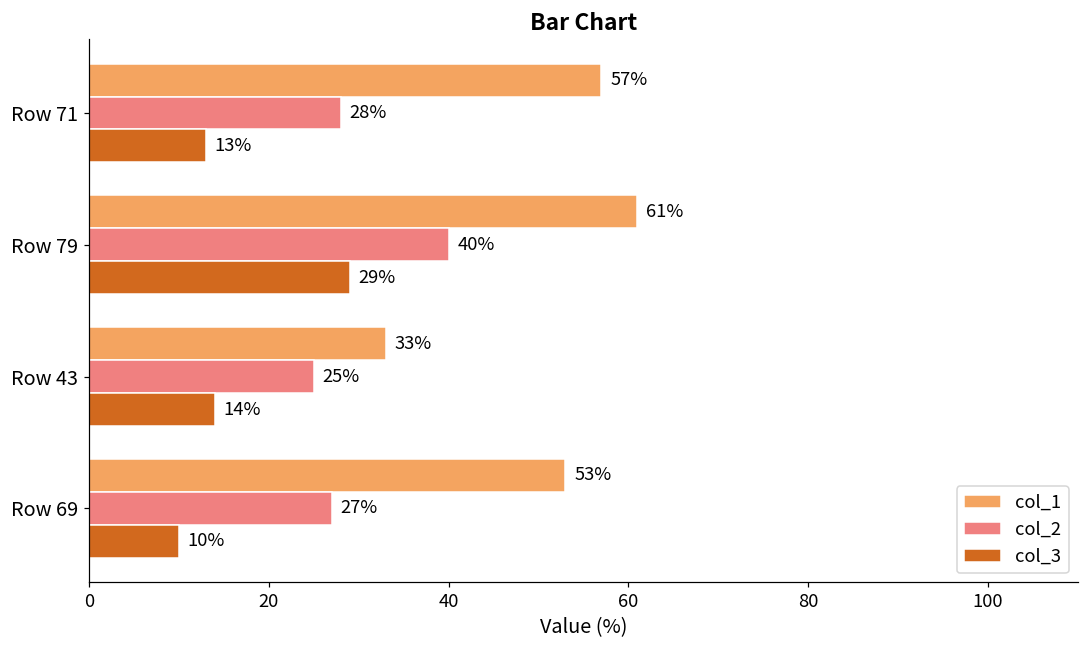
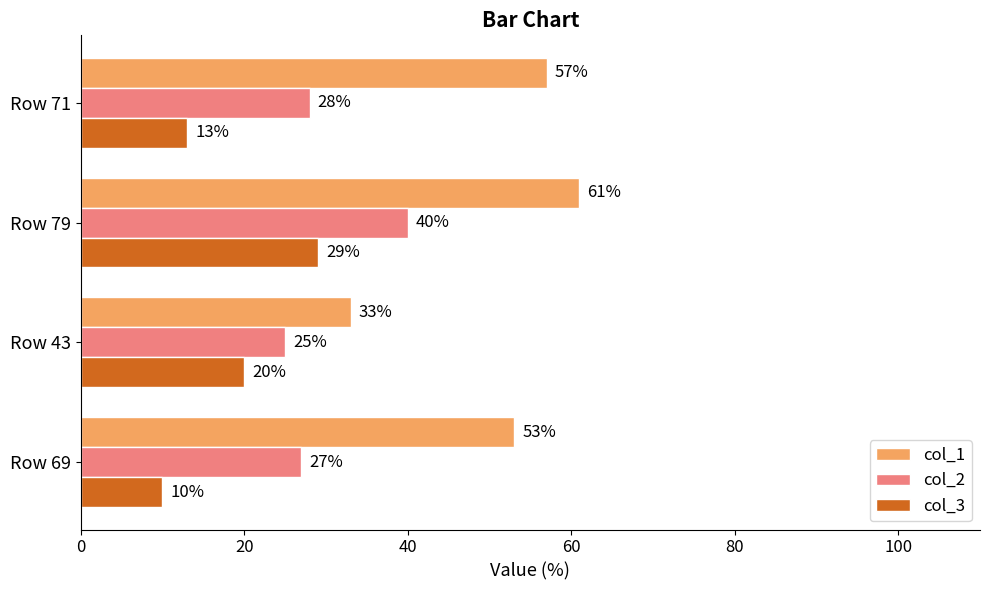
  {
    "col_3": {
      "Row 71": "13%",
      "Row 79": "29%",
-     "Row 43": "14%",
+     "Row 43": "20%",
      "Row 69": "10%"
    }
  }
